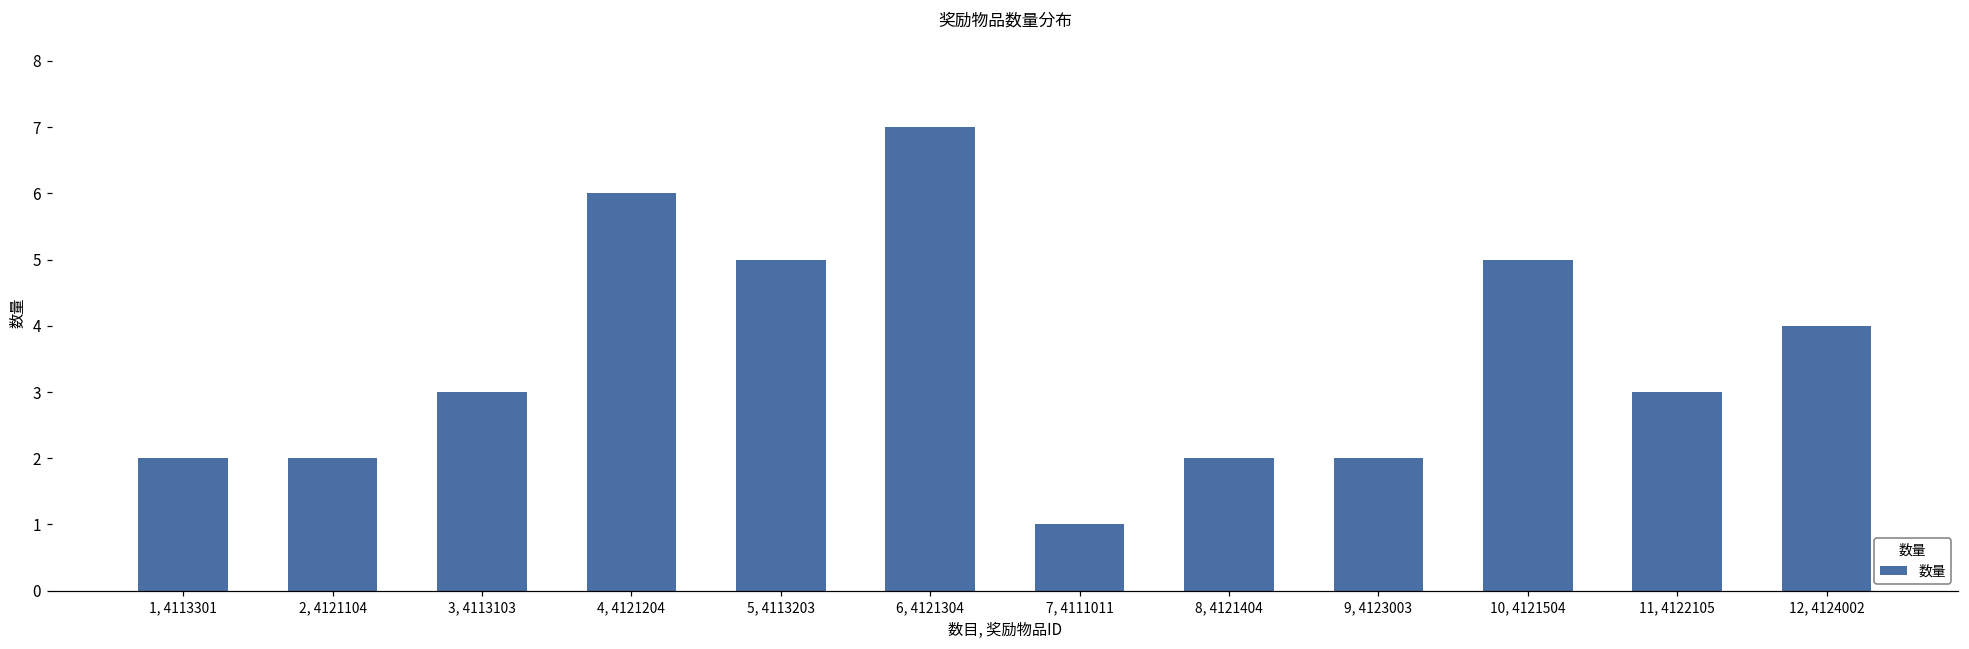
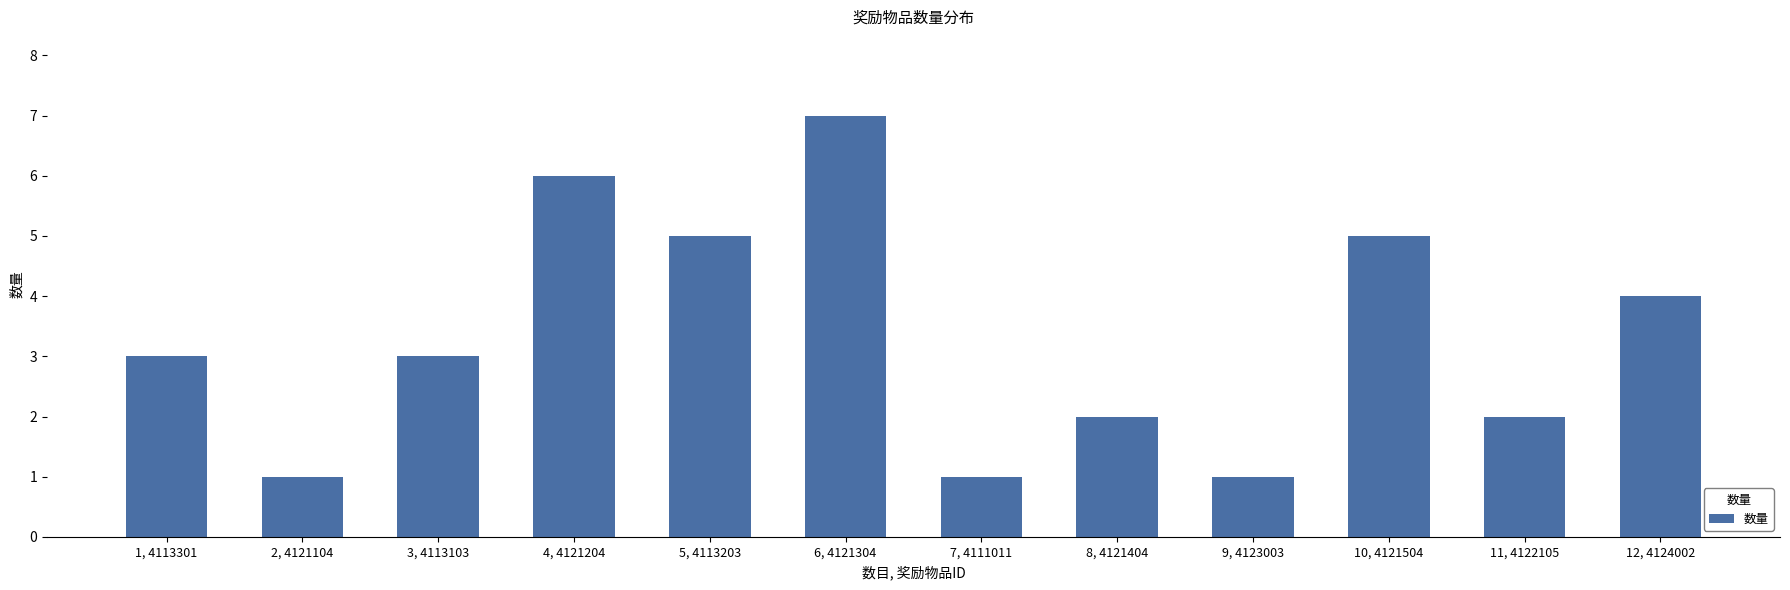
  {
-   "1, 4113301": 2,
-   "2, 4121104": 2,
+   "1, 4113301": 3,
+   "2, 4121104": 1,
    "3, 4113103": 3,
    "4, 4121204": 6,
    "5, 4113203": 5,
    "6, 4121304": 7,
    "7, 4111011": 1,
    "8, 4121404": 2,
-   "9, 4123003": 2,
+   "9, 4123003": 1,
    "10, 4121504": 5,
-   "11, 4122105": 3,
+   "11, 4122105": 2,
    "12, 4124002": 4
  }
